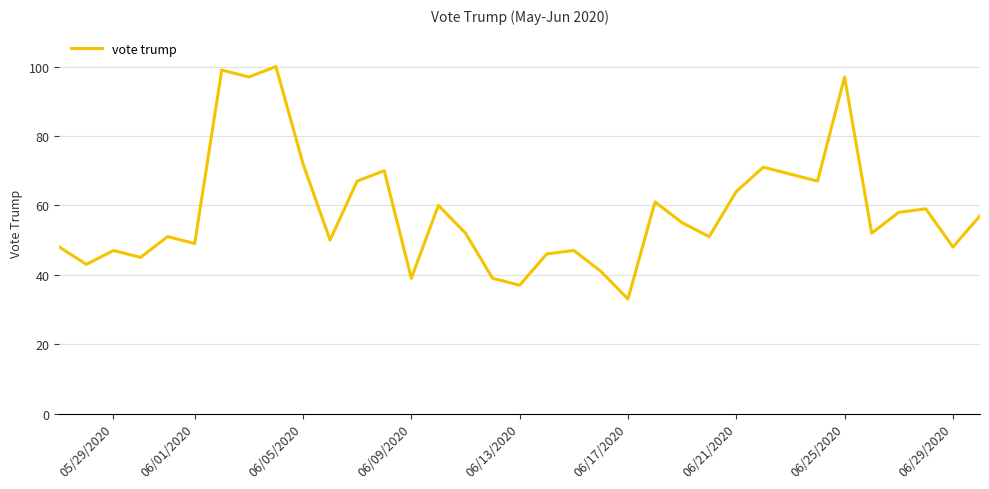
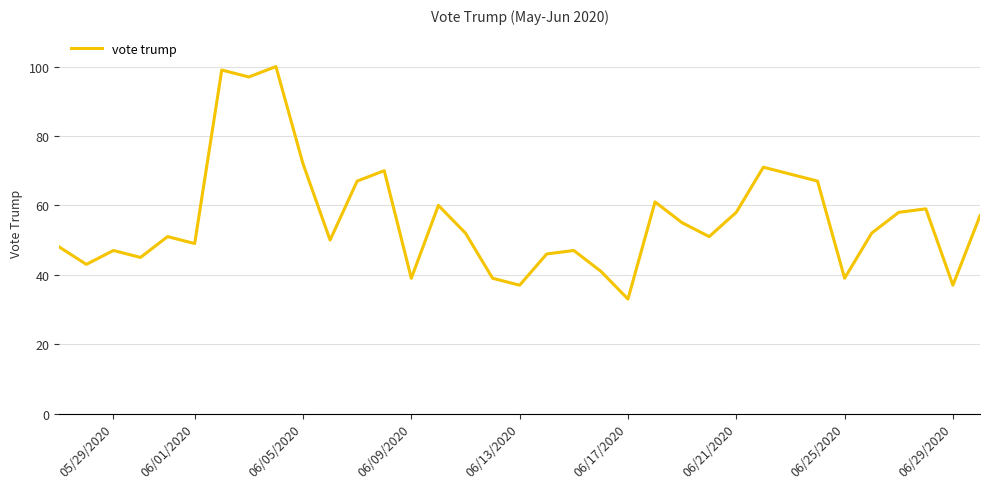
  {
    "05/29/2020": 47,
    "06/01/2020": 49,
    "06/05/2020": 72,
    "06/09/2020": 39,
    "06/13/2020": 37,
    "06/17/2020": 33,
-   "06/21/2020": 64,
-   "06/25/2020": 97,
-   "06/29/2020": 48
+   "06/21/2020": 58,
+   "06/25/2020": 39,
+   "06/29/2020": 37
  }
